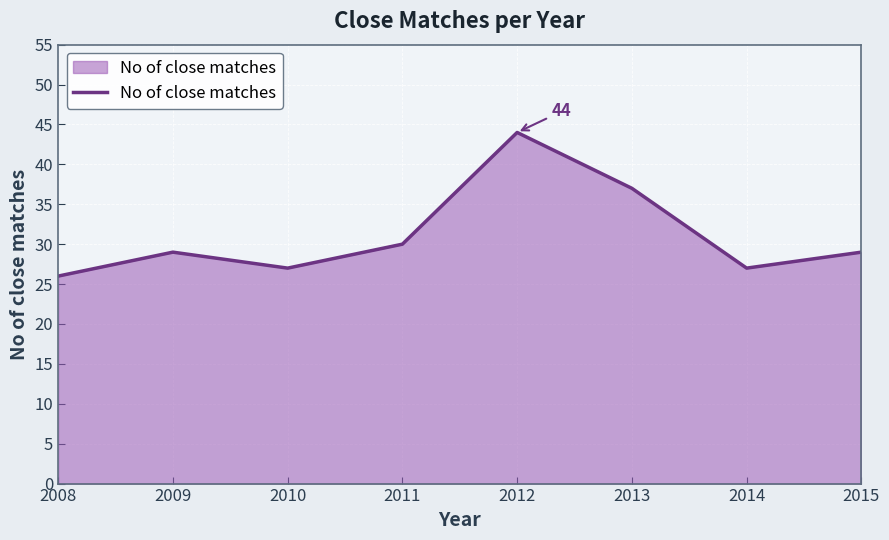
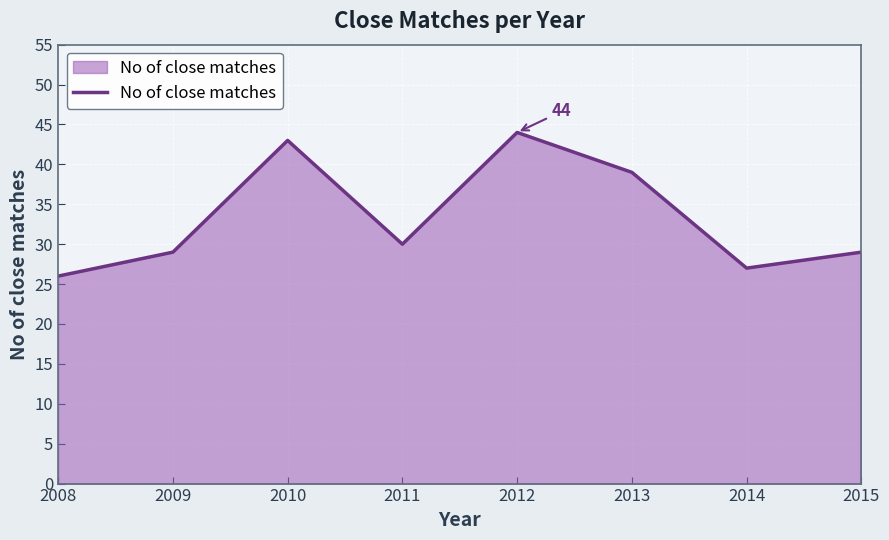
  {
    "2008": 26,
    "2009": 29,
-   "2010": 27,
+   "2010": 43,
    "2011": 30,
-   "2013": 37,
+   "2013": 39,
    "2014": 27,
    "2015": 29
  }
